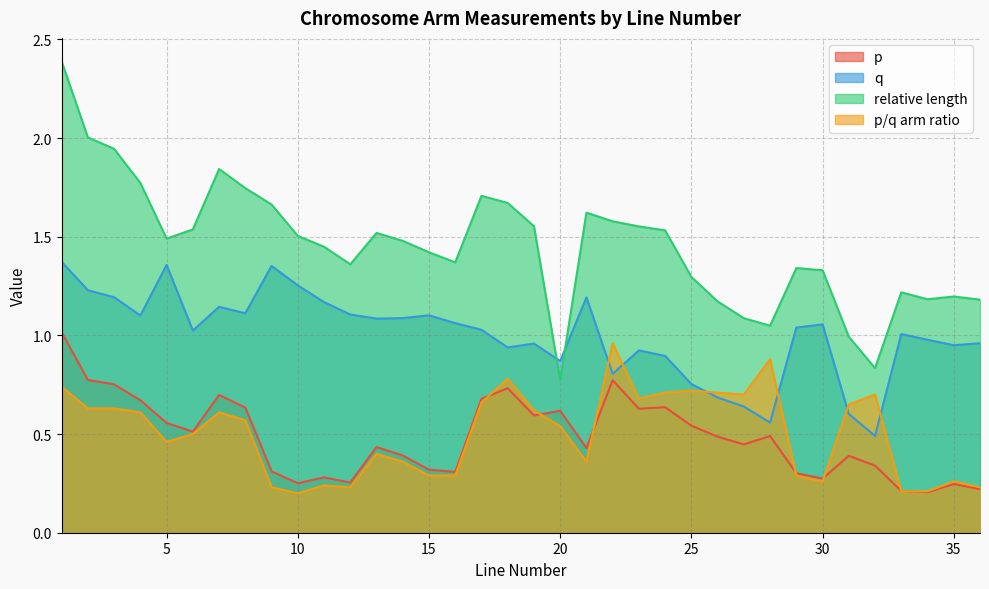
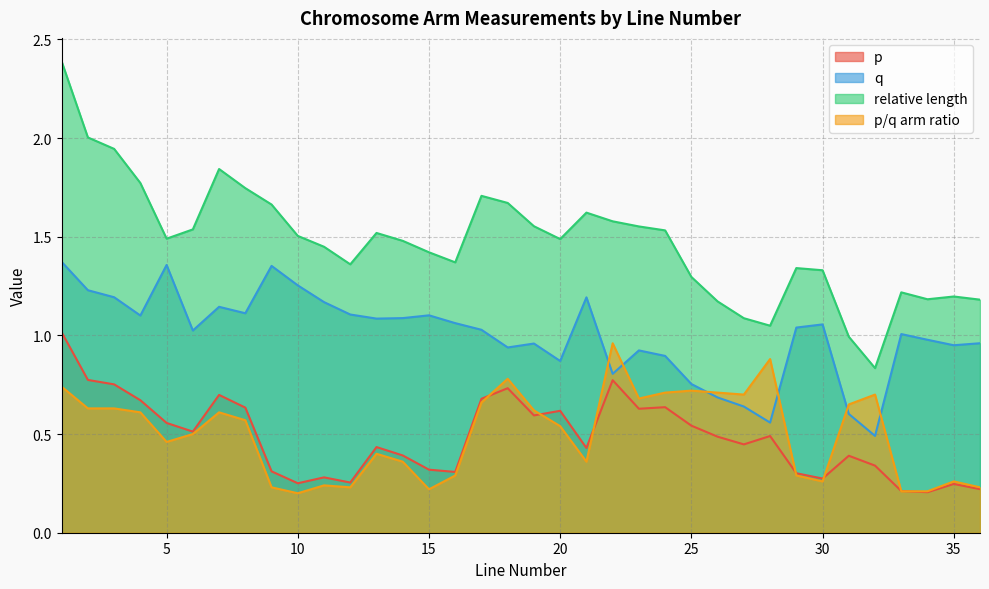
  {
    "p": {
      "5": 0.56,
      "10": 0.25,
      "15": 0.32,
      "20": 0.62,
      "25": 0.54,
      "30": 0.27,
      "35": 0.25
    },
    "q": {
      "5": 1.36,
      "10": 1.25,
      "15": 1.10,
      "20": 0.87,
      "25": 0.75,
      "30": 1.06,
      "35": 0.95
    },
    "relative length": {
      "5": 1.49,
      "10": 1.50,
      "15": 1.42,
-     "20": 0.77,
+     "20": 1.49,
      "25": 1.30,
      "30": 1.33,
      "35": 1.20
    },
    "p/q arm ratio": {
      "5": 0.46,
      "10": 0.20,
-     "15": 0.29,
+     "15": 0.22,
      "20": 0.54,
      "25": 0.72,
      "30": 0.26,
      "35": 0.26
    }
  }
